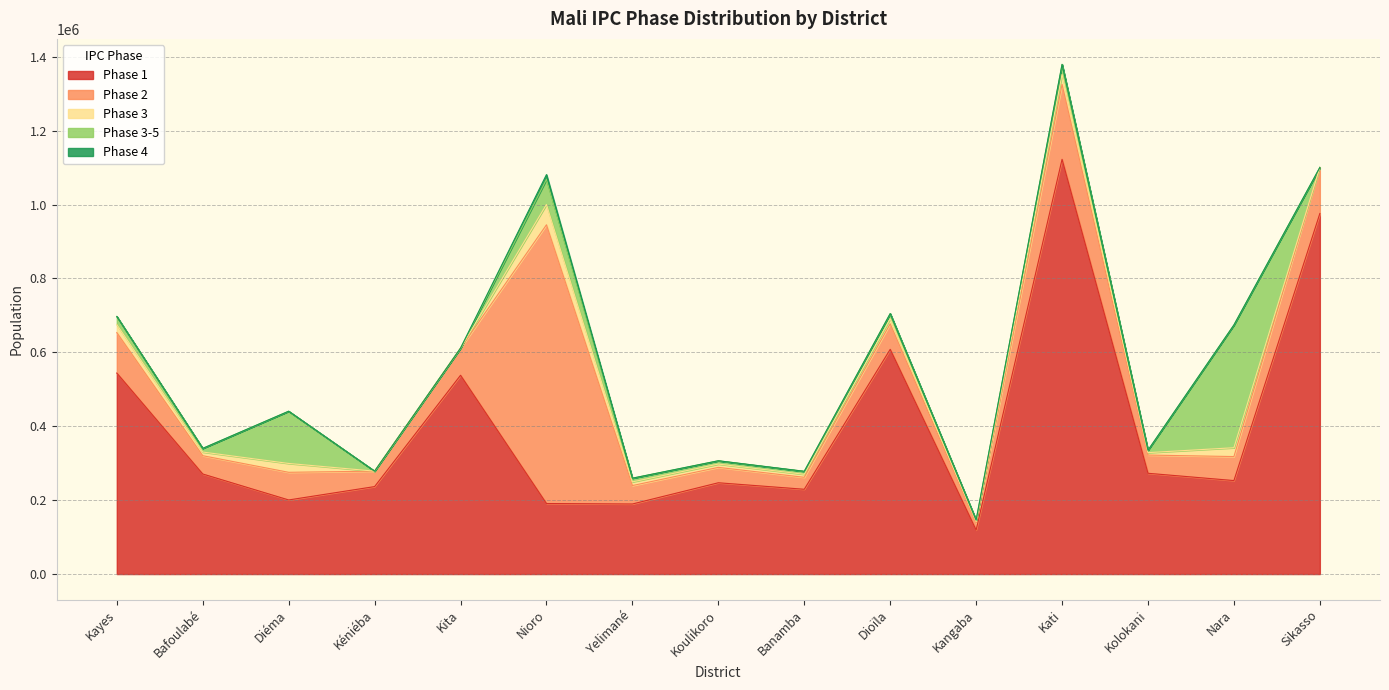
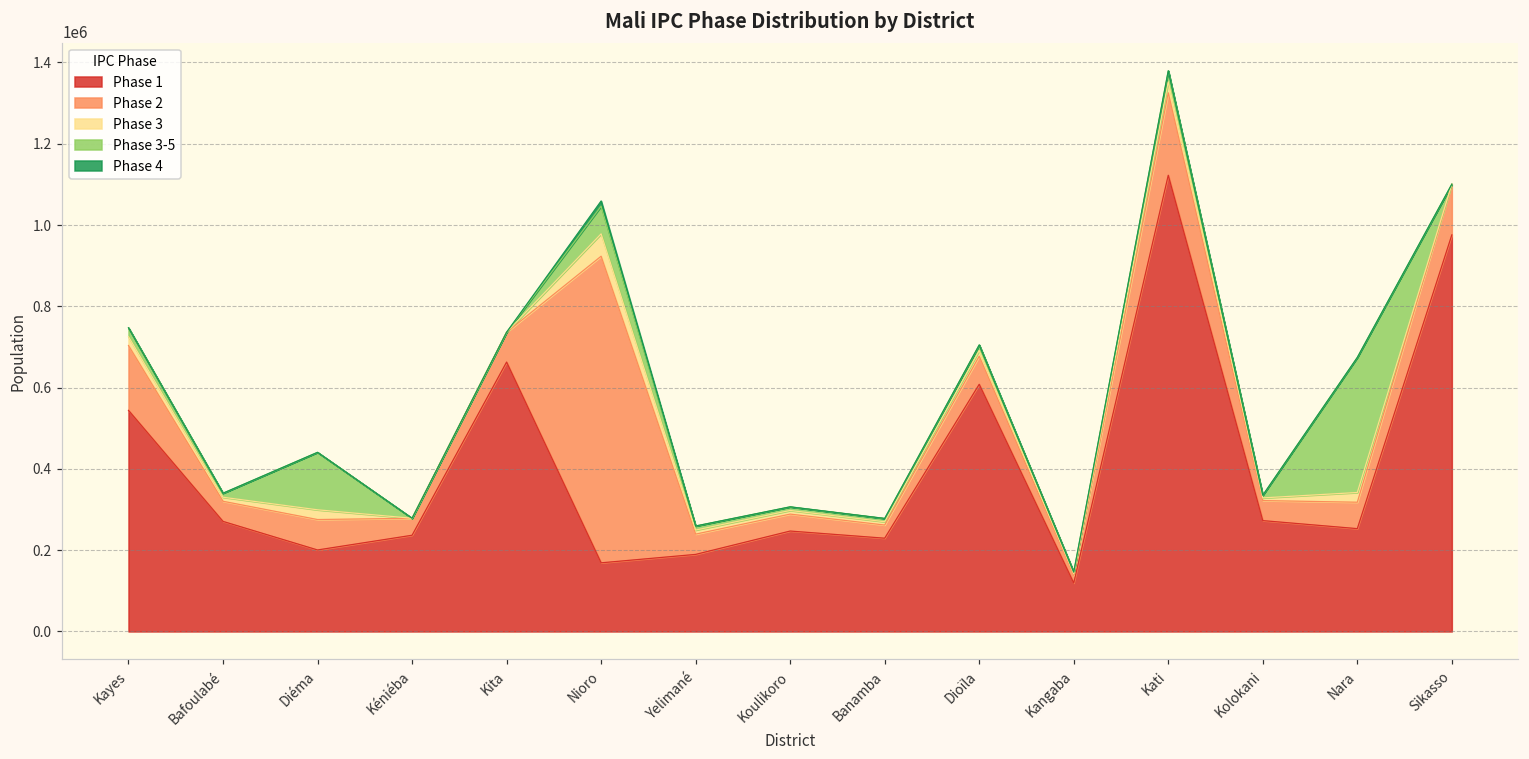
  {
    "Phase 1": {
      "Kayes": 540000,
      "Bafoulabé": 270000,
      "Diéma": 200000,
      "Kéniéba": 240000,
-     "Kita": 540000,
-     "Nioro": 190000,
+     "Kita": 660000,
+     "Nioro": 170000,
      "Yelimané": 190000,
      "Koulikoro": 250000,
      "Banamba": 230000,
      "Dioïla": 610000,
      "Kangaba": 120000,
      "Kati": 1120000,
      "Kolokani": 270000,
      "Nara": 250000,
      "Sikasso": 980000
    },
    "Phase 2": {
-     "Kayes": 110000,
+     "Kayes": 160000,
      "Bafoulabé": 50000,
      "Diéma": 70000,
      "Nioro": 750000,
      "Yelimané": 50000,
      "Koulikoro": 40000,
      "Banamba": 30000,
      "Dioïla": 70000,
      "Kati": 200000,
      "Nara": 60000
    },
    "Phase 3": {
      "Kayes": 20000,
      "Bafoulabé": 10000,
      "Diéma": 20000,
      "Nioro": 60000,
      "Yelimané": 10000,
      "Koulikoro": 10000,
      "Banamba": 10000,
      "Dioïla": 10000,
      "Kati": 30000,
      "Nara": 20000
    },
    "Phase 3-5": {
      "Nioro": 70000
    },
    "Phase 4": {
      "Nioro": 10000
    }
  }
